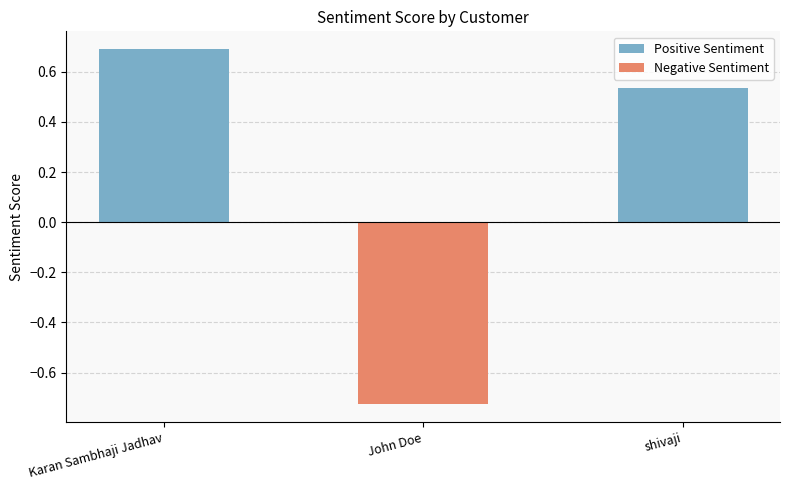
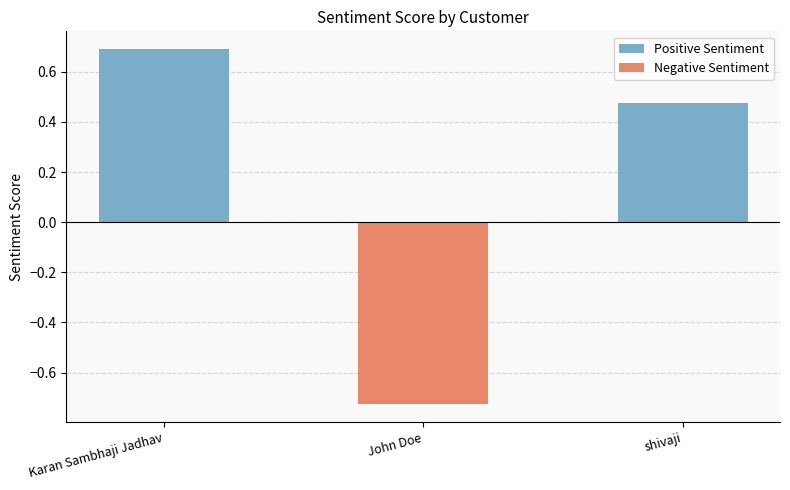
  {
    "Positive Sentiment": {
      "Karan Sambhaji Jadhav": 0.69,
      "John Doe": 0.00,
-     "shivaji": 0.54
+     "shivaji": 0.48
    },
    "Negative Sentiment": {
      "Karan Sambhaji Jadhav": 0.00,
      "John Doe": -0.73,
      "shivaji": 0.00
    }
  }
